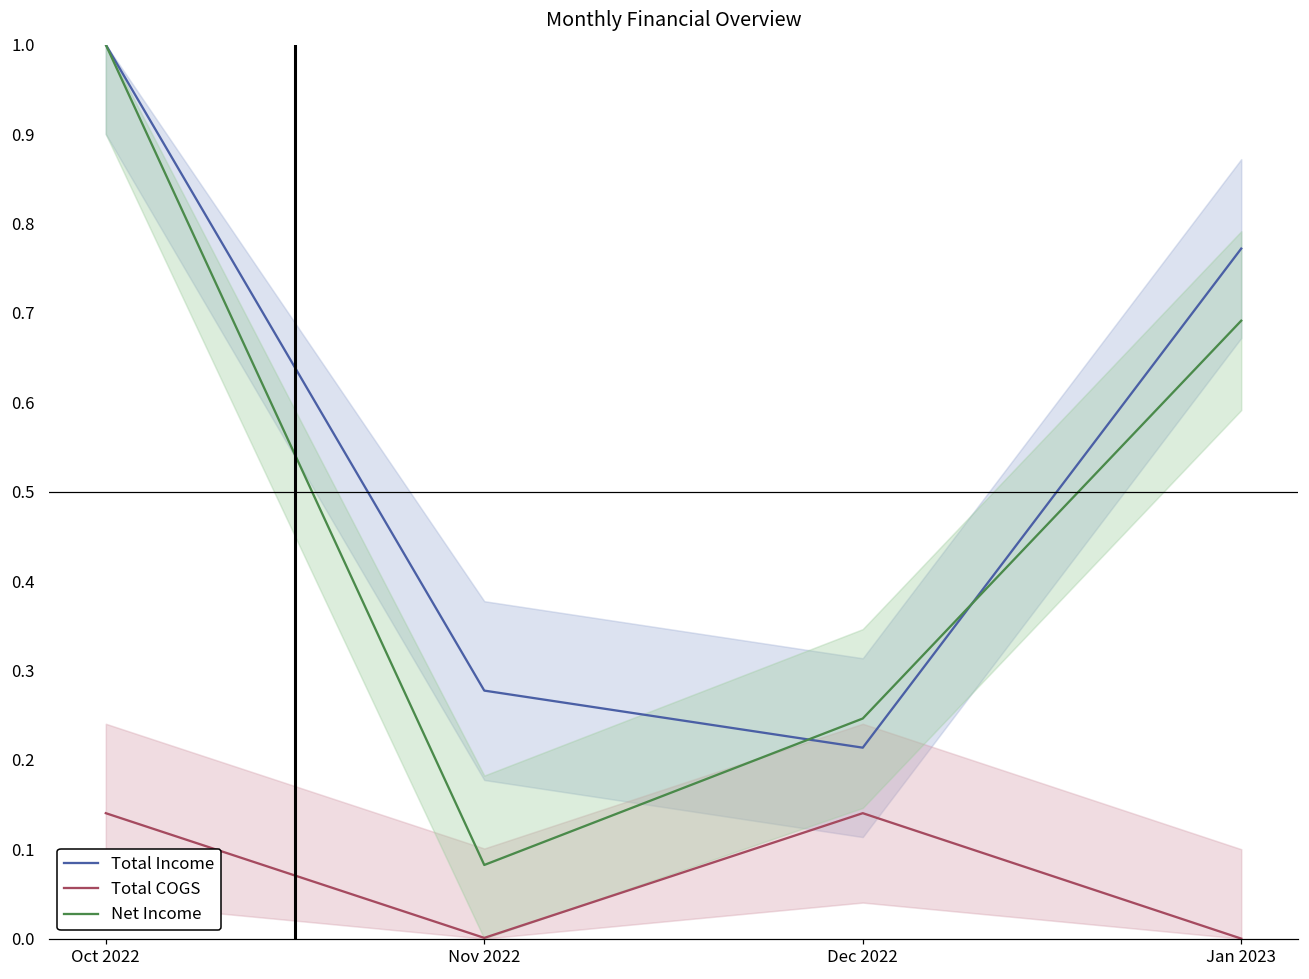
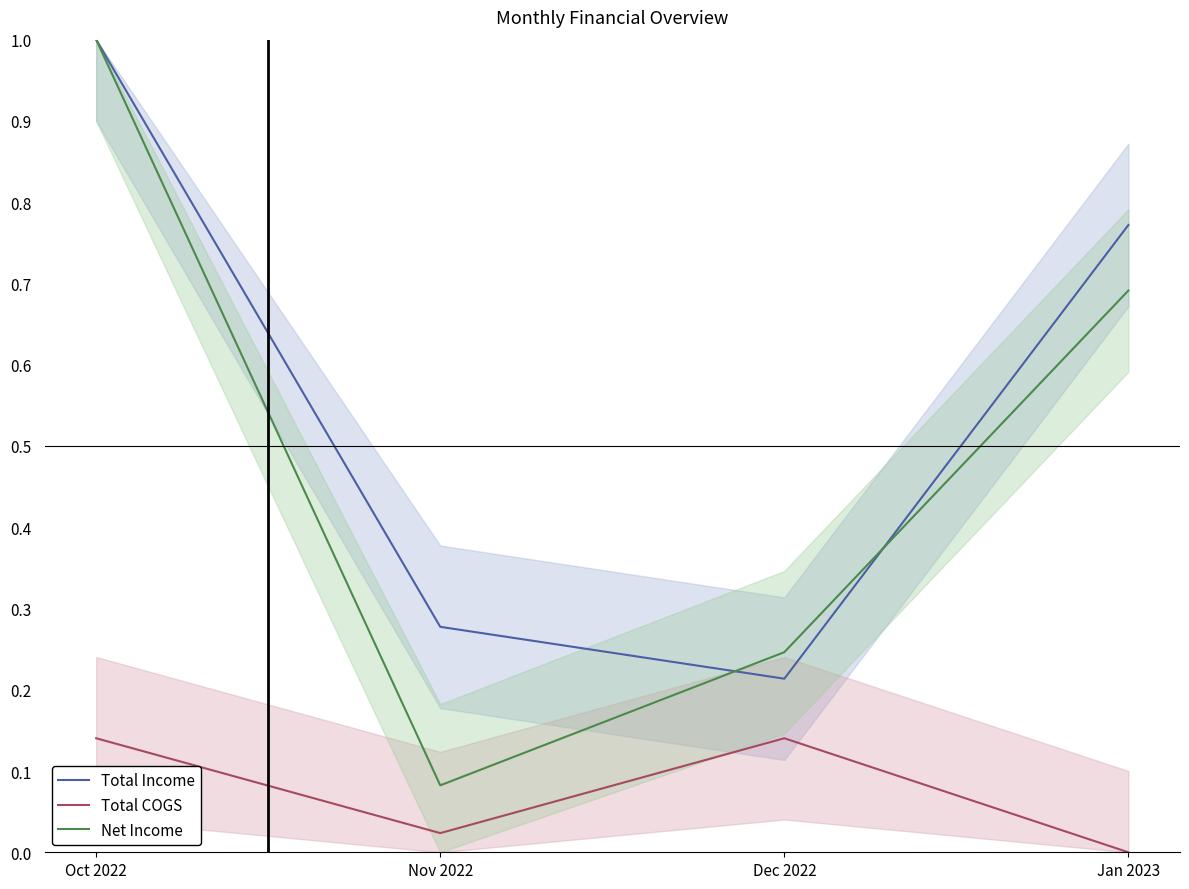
  {
    "Total Income": {
      "Nov 2022": 0.28,
      "Dec 2022": 0.21,
      "Jan 2023": 0.77
    },
    "Total COGS": {
      "Oct 2022": 0.14,
-     "Nov 2022": 0.00,
+     "Nov 2022": 0.02,
      "Dec 2022": 0.14,
      "Jan 2023": 0.00
    },
    "Net Income": {
      "Nov 2022": 0.08,
      "Dec 2022": 0.25,
      "Jan 2023": 0.69
    }
  }
